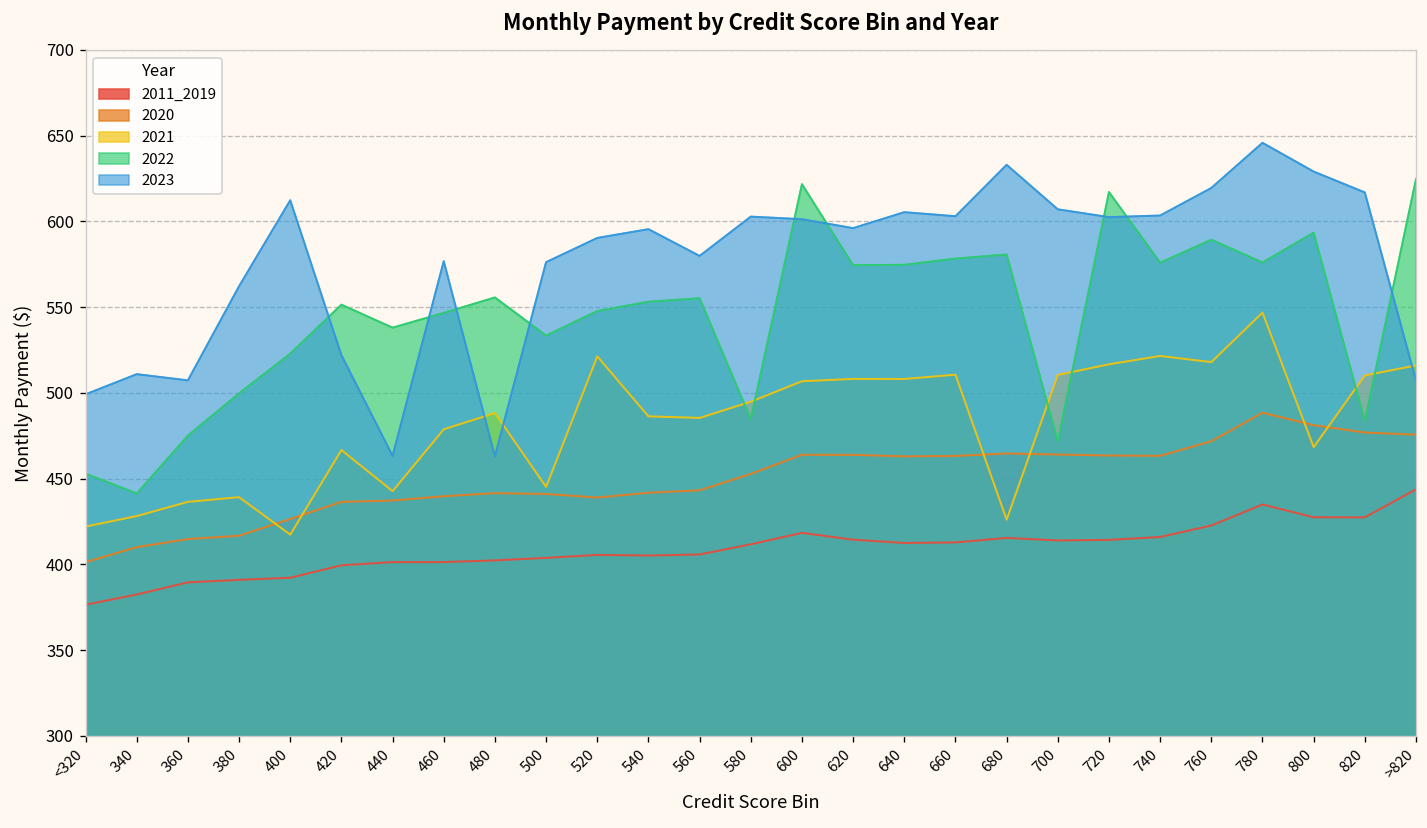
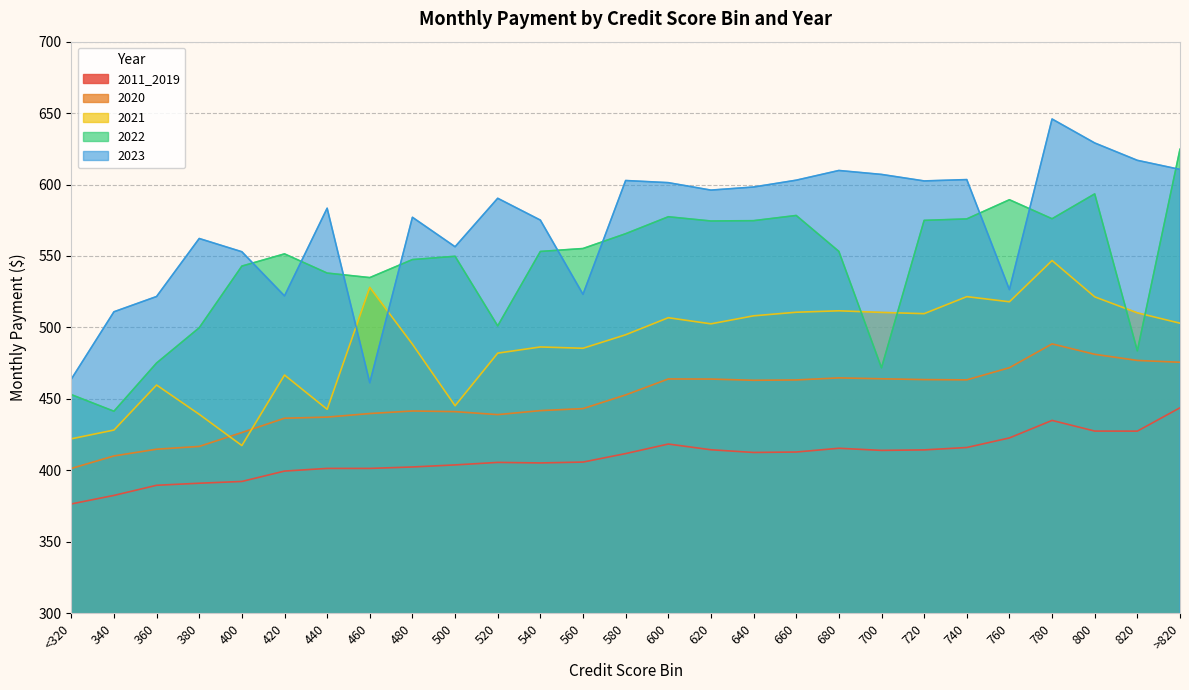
  {
    "2021": {
      "<320": 422,
      "340": 428,
-     "360": 436,
+     "360": 460,
      "380": 439,
      "400": 417,
      "420": 467,
      "440": 443,
-     "460": 479,
+     "460": 528,
      "480": 488,
      "500": 445,
-     "520": 521,
+     "520": 482,
      "540": 486,
      "560": 485,
      "580": 495,
      "600": 507,
-     "620": 508,
+     "620": 503,
      "640": 508,
      "660": 511,
-     "680": 426,
+     "680": 512,
      "700": 511,
-     "720": 517,
+     "720": 510,
      "740": 522,
      "760": 518,
      "780": 547,
-     "800": 468,
+     "800": 521,
      "820": 510,
-     ">820": 516
+     ">820": 503
    },
    "2022": {
      "<320": 453,
      "340": 441,
      "360": 475,
      "380": 500,
-     "400": 523,
+     "400": 543,
      "420": 551,
      "440": 538,
-     "460": 547,
-     "480": 556,
-     "500": 533,
-     "520": 548,
+     "460": 535,
+     "480": 547,
+     "500": 550,
+     "520": 501,
      "540": 553,
      "560": 555,
-     "580": 485,
-     "600": 622,
+     "580": 566,
+     "600": 577,
      "620": 574,
      "640": 575,
      "660": 578,
-     "680": 581,
+     "680": 553,
      "700": 472,
-     "720": 617,
+     "720": 575,
      "740": 576,
      "760": 589,
      "780": 576,
      "800": 593,
      "820": 484,
      ">820": 625
    },
    "2023": {
-     "<320": 499,
+     "<320": 464,
      "340": 511,
-     "360": 507,
+     "360": 522,
      "380": 562,
-     "400": 612,
+     "400": 553,
      "420": 522,
-     "440": 463,
-     "460": 577,
-     "480": 463,
-     "500": 576,
+     "440": 583,
+     "460": 461,
+     "480": 577,
+     "500": 556,
      "520": 590,
-     "540": 595,
-     "560": 580,
+     "540": 575,
+     "560": 523,
      "580": 603,
      "600": 601,
      "620": 596,
-     "640": 605,
+     "640": 598,
      "660": 603,
-     "680": 633,
+     "680": 610,
      "700": 607,
      "720": 603,
      "740": 603,
-     "760": 620,
+     "760": 526,
      "780": 646,
      "800": 629,
      "820": 617,
-     ">820": 507
+     ">820": 611
    }
  }
